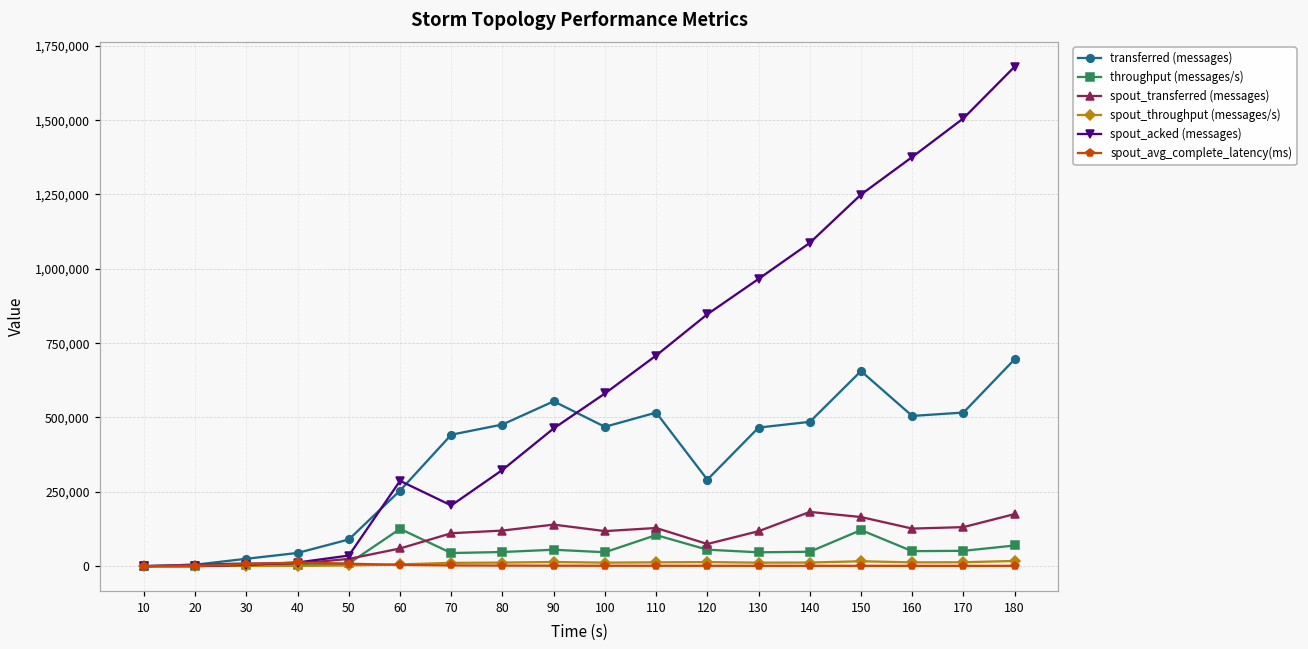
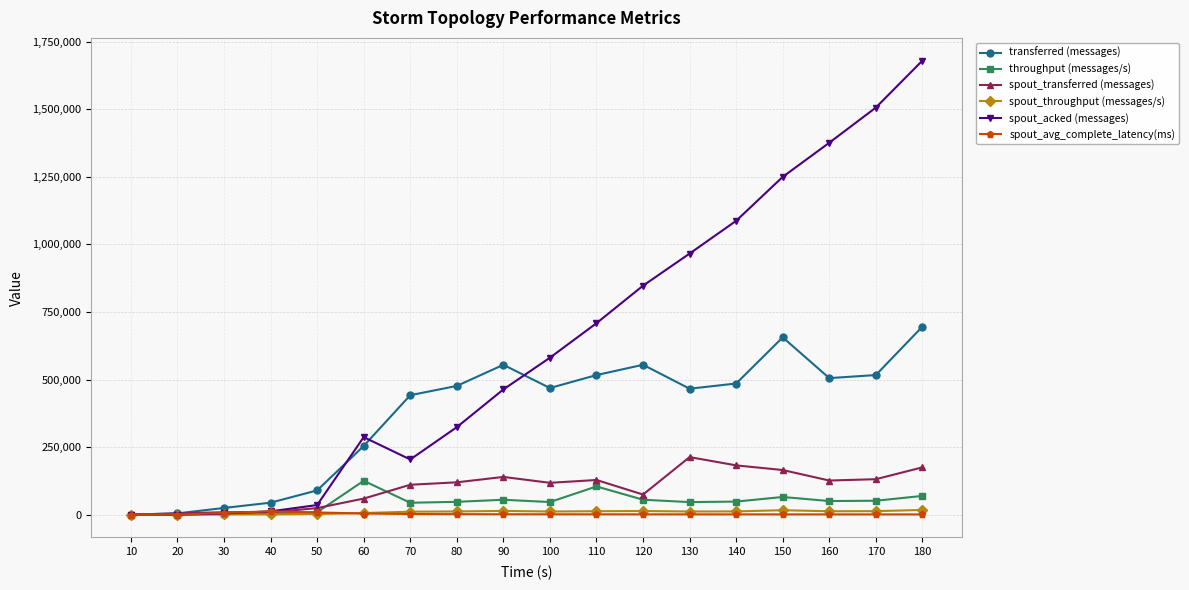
  {
    "transferred (messages)": {
      "30": "20,000",
      "40": "40,000",
      "50": "90,000",
      "60": "250,000",
      "70": "440,000",
      "80": "480,000",
      "90": "550,000",
      "100": "470,000",
      "110": "520,000",
-     "120": "290,000",
+     "120": "550,000",
      "130": "470,000",
      "140": "490,000",
      "150": "660,000",
      "160": "510,000",
      "170": "520,000",
      "180": "700,000"
    },
    "throughput (messages/s)": {
      "60": "130,000",
      "70": "40,000",
      "80": "50,000",
      "90": "60,000",
      "100": "50,000",
      "110": "100,000",
      "120": "60,000",
      "130": "50,000",
      "140": "50,000",
-     "150": "120,000",
+     "150": "70,000",
      "160": "50,000",
      "170": "50,000",
      "180": "70,000"
    },
    "spout_transferred (messages)": {
      "50": "20,000",
      "60": "60,000",
      "70": "110,000",
      "80": "120,000",
      "90": "140,000",
      "100": "120,000",
      "110": "130,000",
      "120": "70,000",
-     "130": "120,000",
+     "130": "210,000",
      "140": "180,000",
      "150": "170,000",
      "160": "130,000",
      "170": "130,000",
      "180": "180,000"
    },
    "spout_throughput (messages/s)": {
      "80": "10,000",
      "90": "10,000",
      "100": "10,000",
      "110": "10,000",
      "120": "10,000",
      "130": "10,000",
      "140": "10,000",
      "150": "20,000",
      "160": "10,000",
      "170": "10,000",
      "180": "20,000"
    },
    "spout_acked (messages)": {
      "50": "40,000",
      "60": "290,000",
      "70": "200,000",
      "80": "320,000",
      "90": "460,000",
      "100": "580,000",
      "110": "710,000",
      "120": "850,000",
      "130": "970,000",
      "140": "1,090,000",
      "150": "1,250,000",
      "160": "1,380,000",
      "170": "1,510,000",
      "180": "1,680,000"
    },
    "spout_avg_complete_latency(ms)": {
      "80": "0",
      "90": "0",
      "100": "0",
      "110": "0",
      "120": "0",
      "130": "0",
      "140": "0",
      "150": "0",
      "160": "0",
      "170": "0",
      "180": "0"
    }
  }
